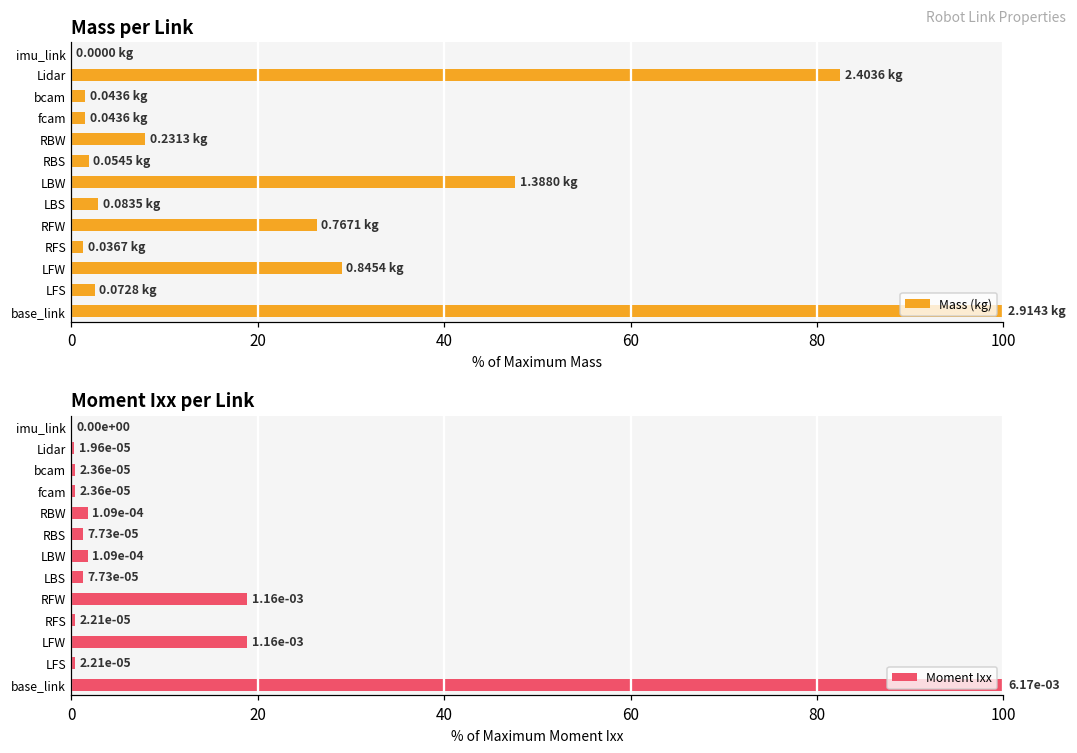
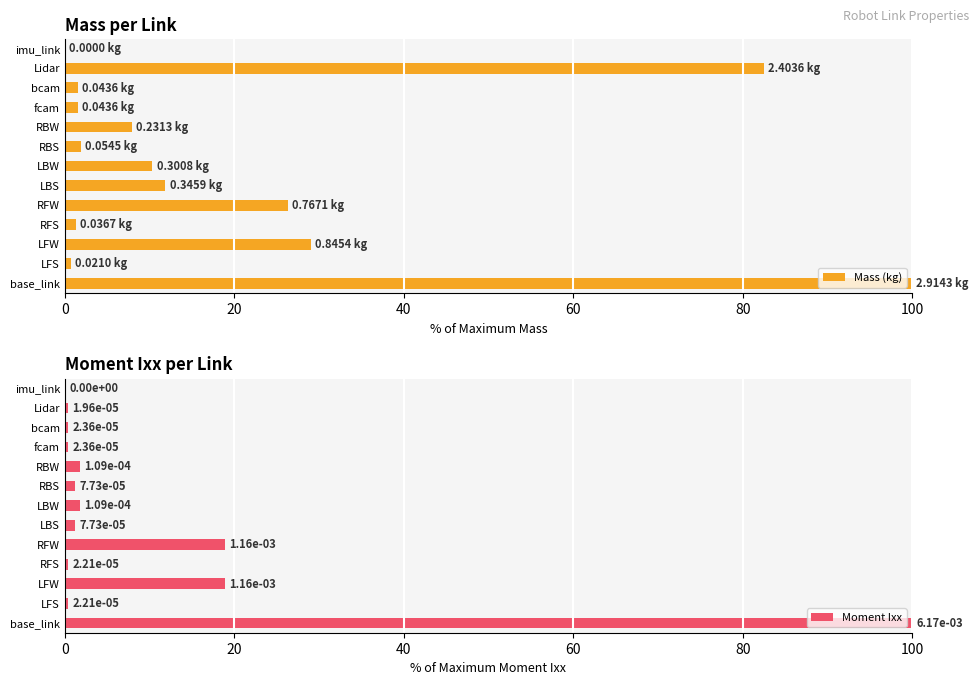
  {
    "Mass per Link": {
      "imu_link": "0.0000",
-     "LBW": "1.3880",
-     "LBS": "0.0835",
-     "LFS": "0.0728"
+     "LBW": "0.3008",
+     "LBS": "0.3459",
+     "LFS": "0.0210"
    },
    "Moment Ixx per Link": {
      "imu_link": "0.00e+00",
      "Lidar": "1.96e-05",
      "bcam": "2.36e-05",
      "fcam": "2.36e-05",
      "RFS": "2.21e-05",
      "LFS": "2.21e-05"
    }
  }
